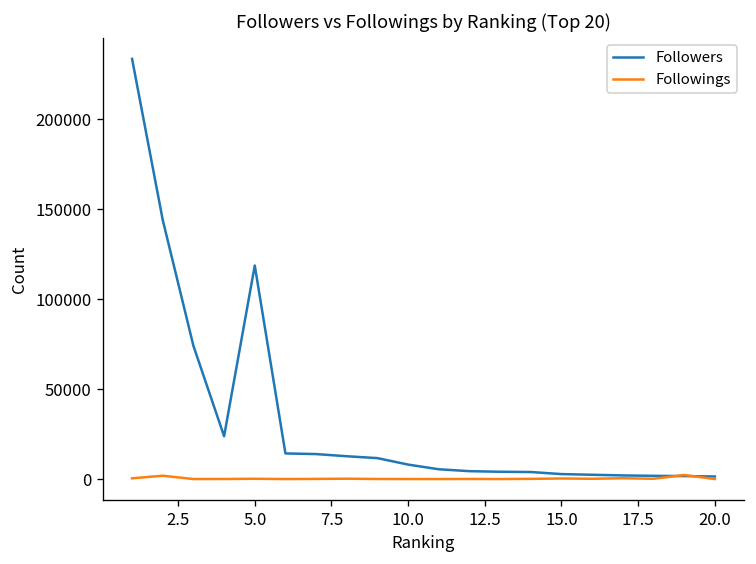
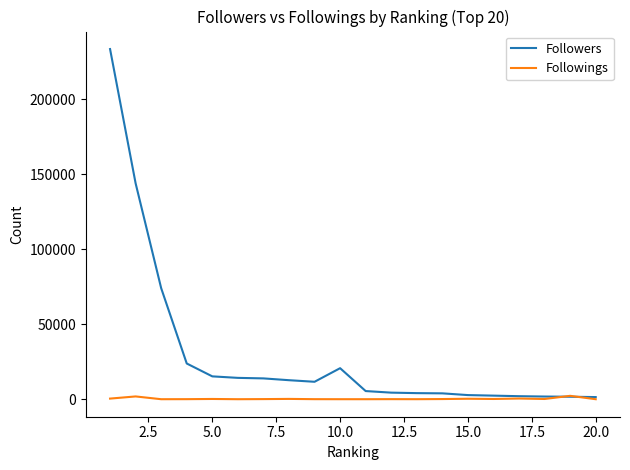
  {
    "Followers": {
-     "5.0": 119000,
-     "10.0": 8000,
+     "5.0": 15000,
+     "10.0": 21000,
      "15.0": 3000
    },
    "Followings": {
      "5.0": 0,
      "10.0": 0,
      "15.0": 0
    }
  }
